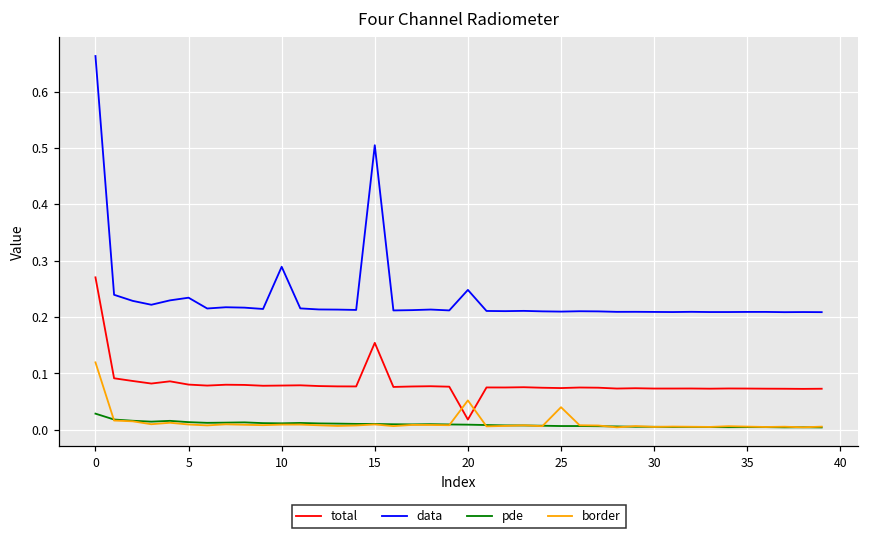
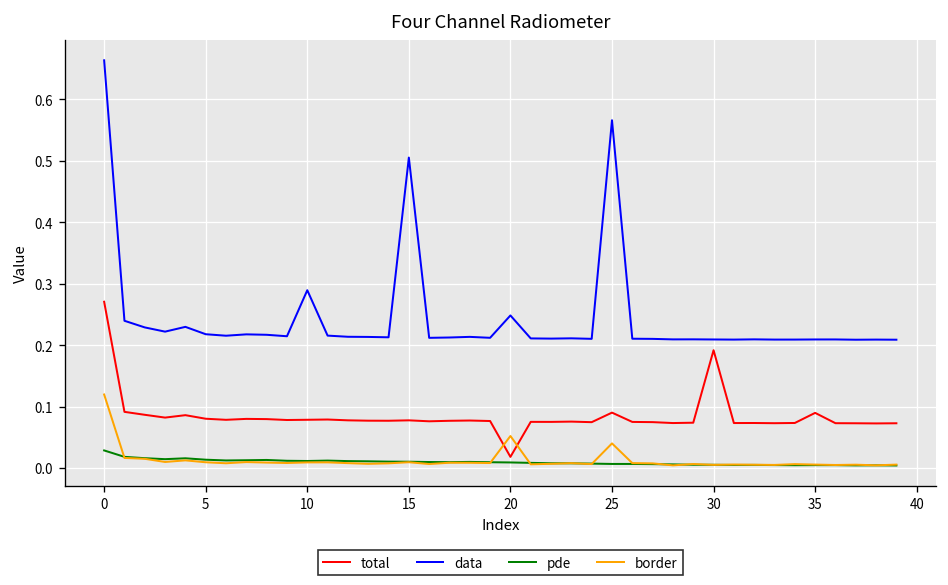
  {
    "total": {
      "0": 0.27,
      "5": 0.08,
      "10": 0.08,
-     "15": 0.15,
+     "15": 0.08,
      "20": 0.02,
-     "25": 0.07,
-     "30": 0.07,
-     "35": 0.07
+     "25": 0.09,
+     "30": 0.19,
+     "35": 0.09
    },
    "data": {
      "0": 0.66,
-     "5": 0.23,
+     "5": 0.22,
      "10": 0.29,
      "15": 0.50,
      "20": 0.25,
-     "25": 0.21,
+     "25": 0.57,
      "30": 0.21,
      "35": 0.21
    },
    "pde": {
      "0": 0.03,
      "20": 0.01,
      "25": 0.01
    },
    "border": {
      "0": 0.12,
      "20": 0.05,
      "25": 0.04
    }
  }
